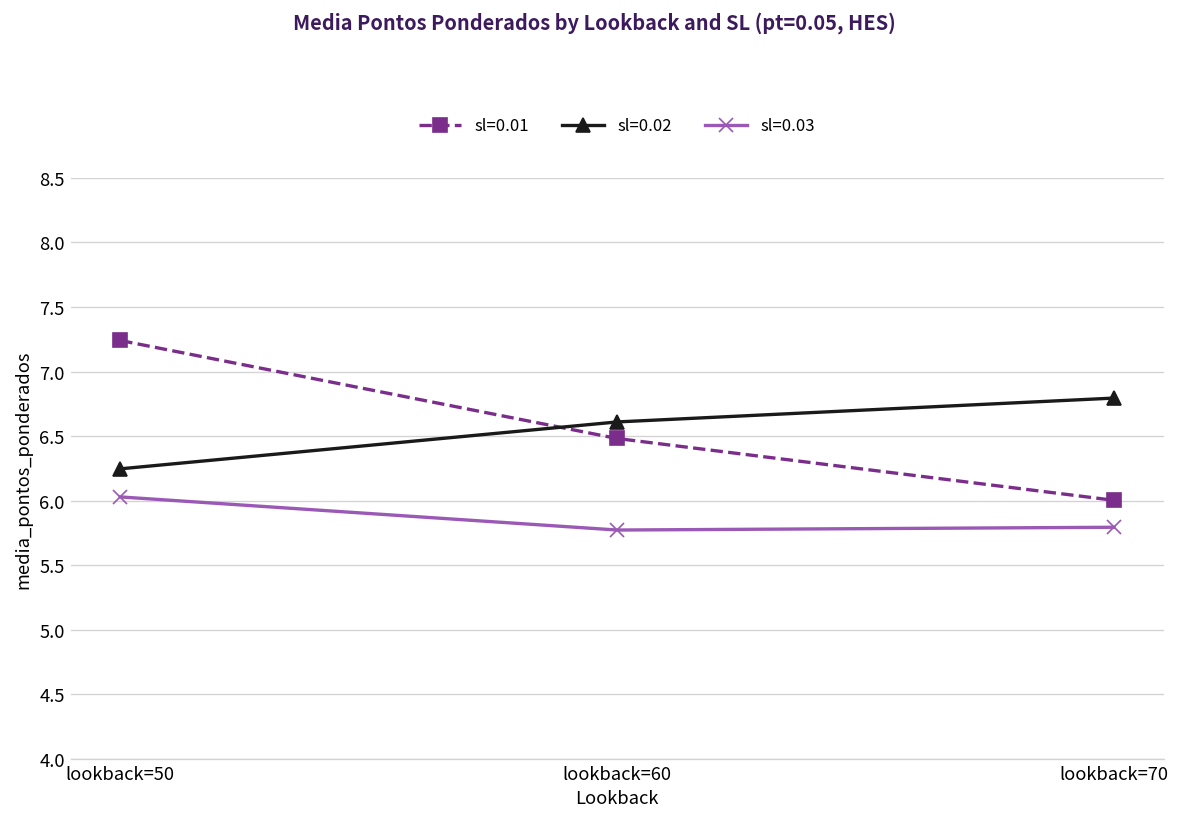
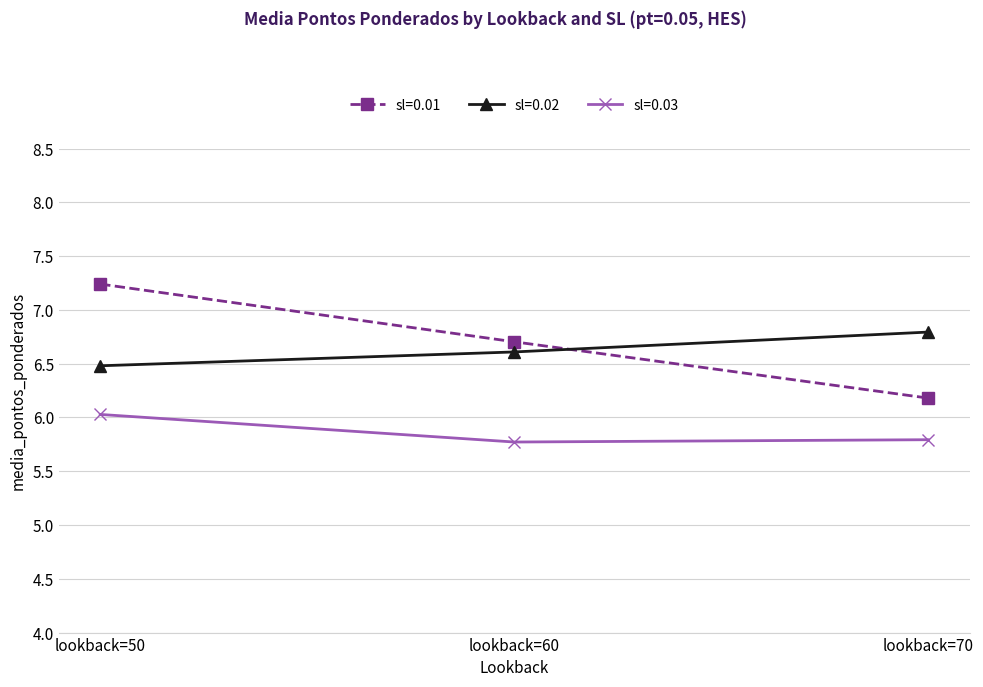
  {
    "sl=0.01": {
      "lookback=50": 7.24,
-     "lookback=60": 6.48,
-     "lookback=70": 6.00
+     "lookback=60": 6.70,
+     "lookback=70": 6.18
    },
    "sl=0.02": {
-     "lookback=50": 6.25,
+     "lookback=50": 6.48,
      "lookback=60": 6.61,
      "lookback=70": 6.79
    },
    "sl=0.03": {
      "lookback=50": 6.03,
      "lookback=60": 5.77,
      "lookback=70": 5.79
    }
  }
